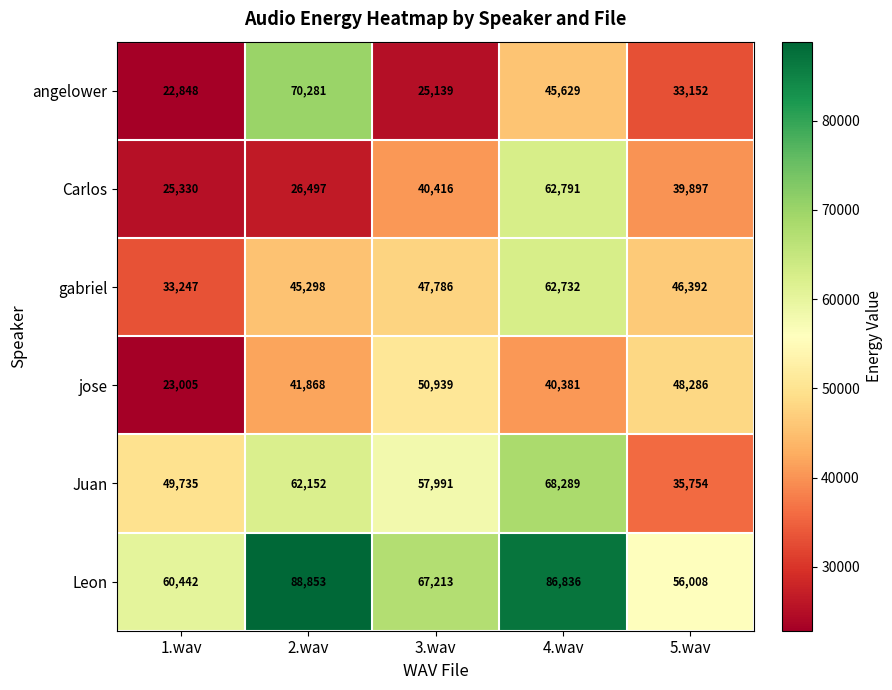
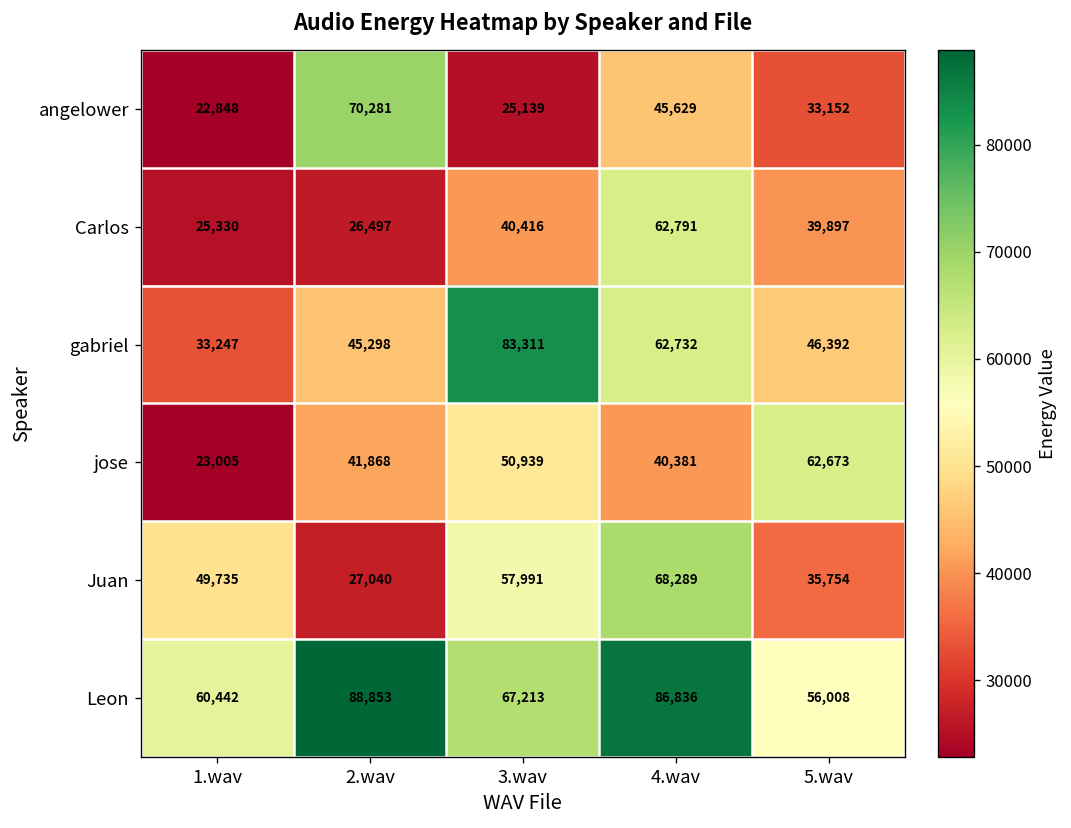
  {
    "angelower": {
      "1.wav": "22,848",
      "2.wav": "70,281",
      "3.wav": "25,139",
      "4.wav": "45,629",
      "5.wav": "33,152"
    },
    "Carlos": {
      "1.wav": "25,330",
      "2.wav": "26,497",
      "3.wav": "40,416",
      "4.wav": "62,791",
      "5.wav": "39,897"
    },
    "gabriel": {
      "1.wav": "33,247",
      "2.wav": "45,298",
-     "3.wav": "47,786",
+     "3.wav": "83,311",
      "4.wav": "62,732",
      "5.wav": "46,392"
    },
    "jose": {
      "1.wav": "23,005",
      "2.wav": "41,868",
      "3.wav": "50,939",
      "4.wav": "40,381",
-     "5.wav": "48,286"
+     "5.wav": "62,673"
    },
    "Juan": {
      "1.wav": "49,735",
-     "2.wav": "62,152",
+     "2.wav": "27,040",
      "3.wav": "57,991",
      "4.wav": "68,289",
      "5.wav": "35,754"
    },
    "Leon": {
      "1.wav": "60,442",
      "2.wav": "88,853",
      "3.wav": "67,213",
      "4.wav": "86,836",
      "5.wav": "56,008"
    }
  }
